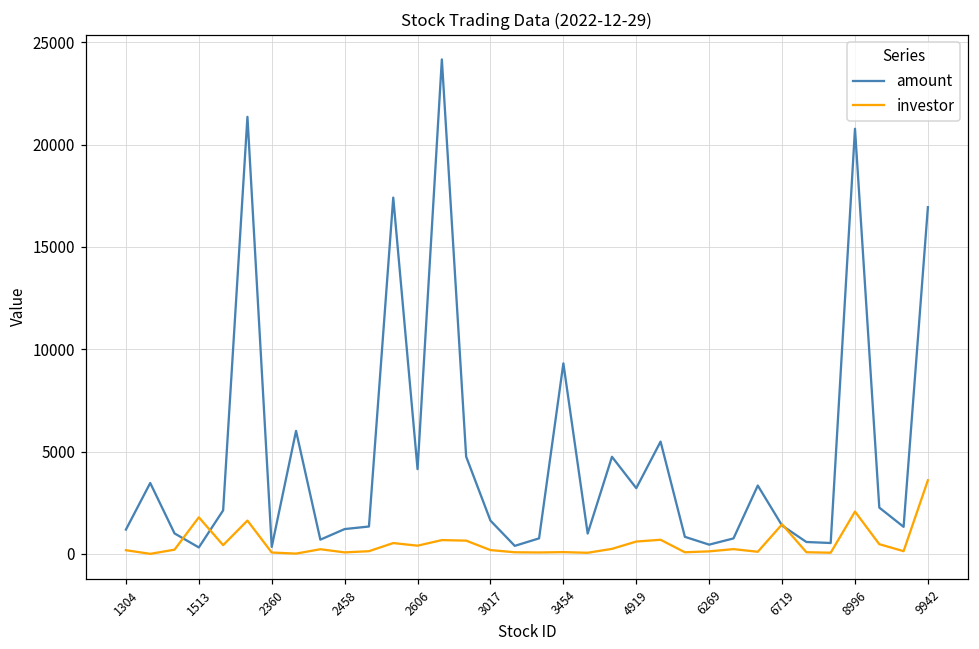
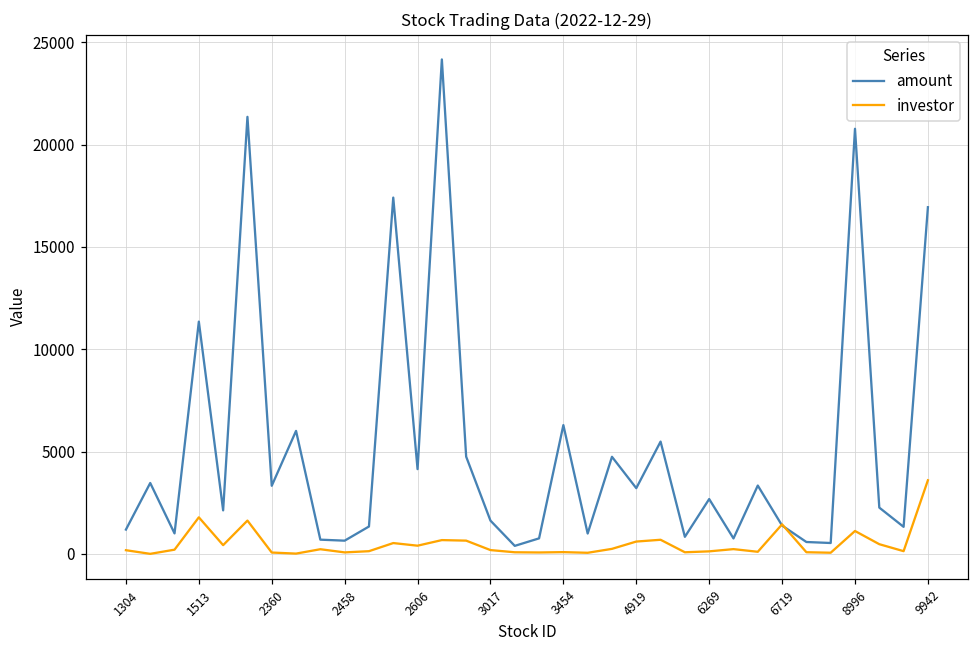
  {
    "amount": {
      "1304": 1200,
-     "1513": 300,
-     "2360": 300,
-     "2458": 1200,
+     "1513": 11400,
+     "2360": 3300,
+     "2458": 600,
      "2606": 4100,
      "3017": 1600,
-     "3454": 9300,
+     "3454": 6300,
      "4919": 3200,
-     "6269": 500,
+     "6269": 2700,
      "8996": 20800,
      "9942": 16900
    },
    "investor": {
      "1304": 200,
      "1513": 1800,
      "2360": 100,
      "2458": 100,
      "2606": 400,
      "3017": 200,
      "3454": 100,
      "4919": 600,
      "6269": 100,
-     "8996": 2100,
+     "8996": 1100,
      "9942": 3600
    }
  }
